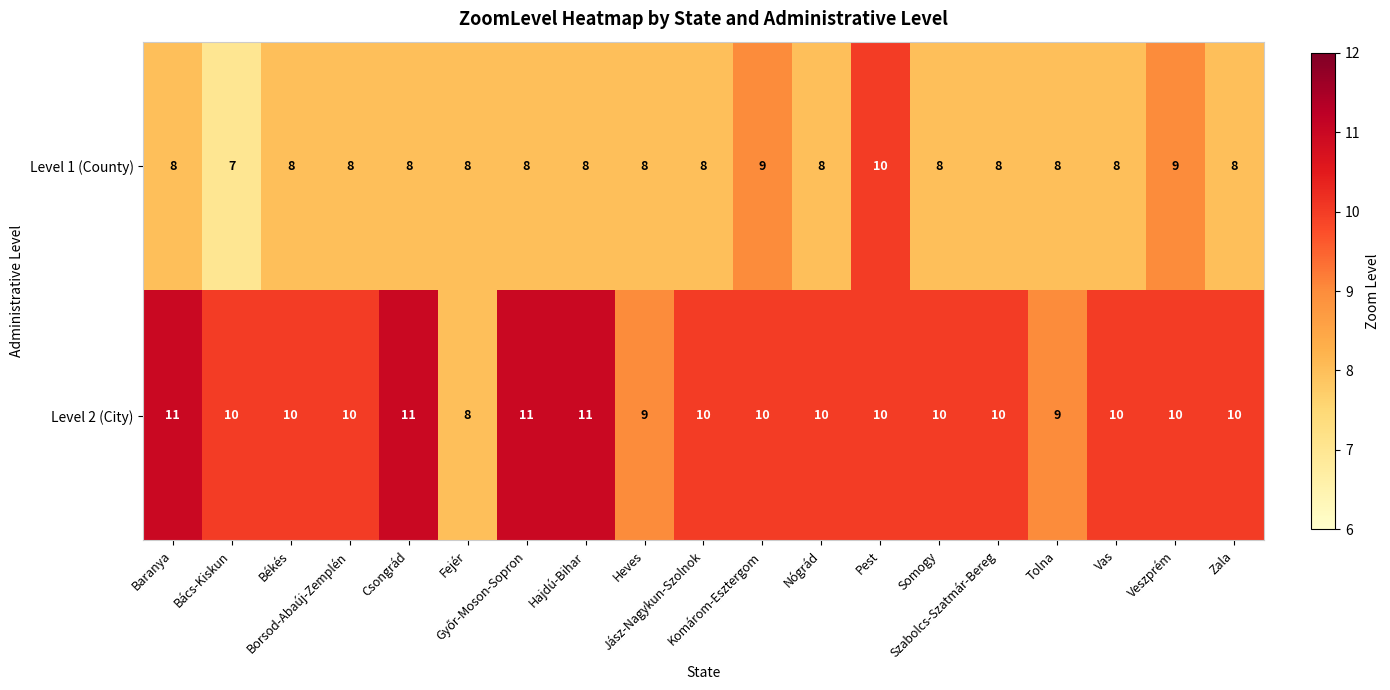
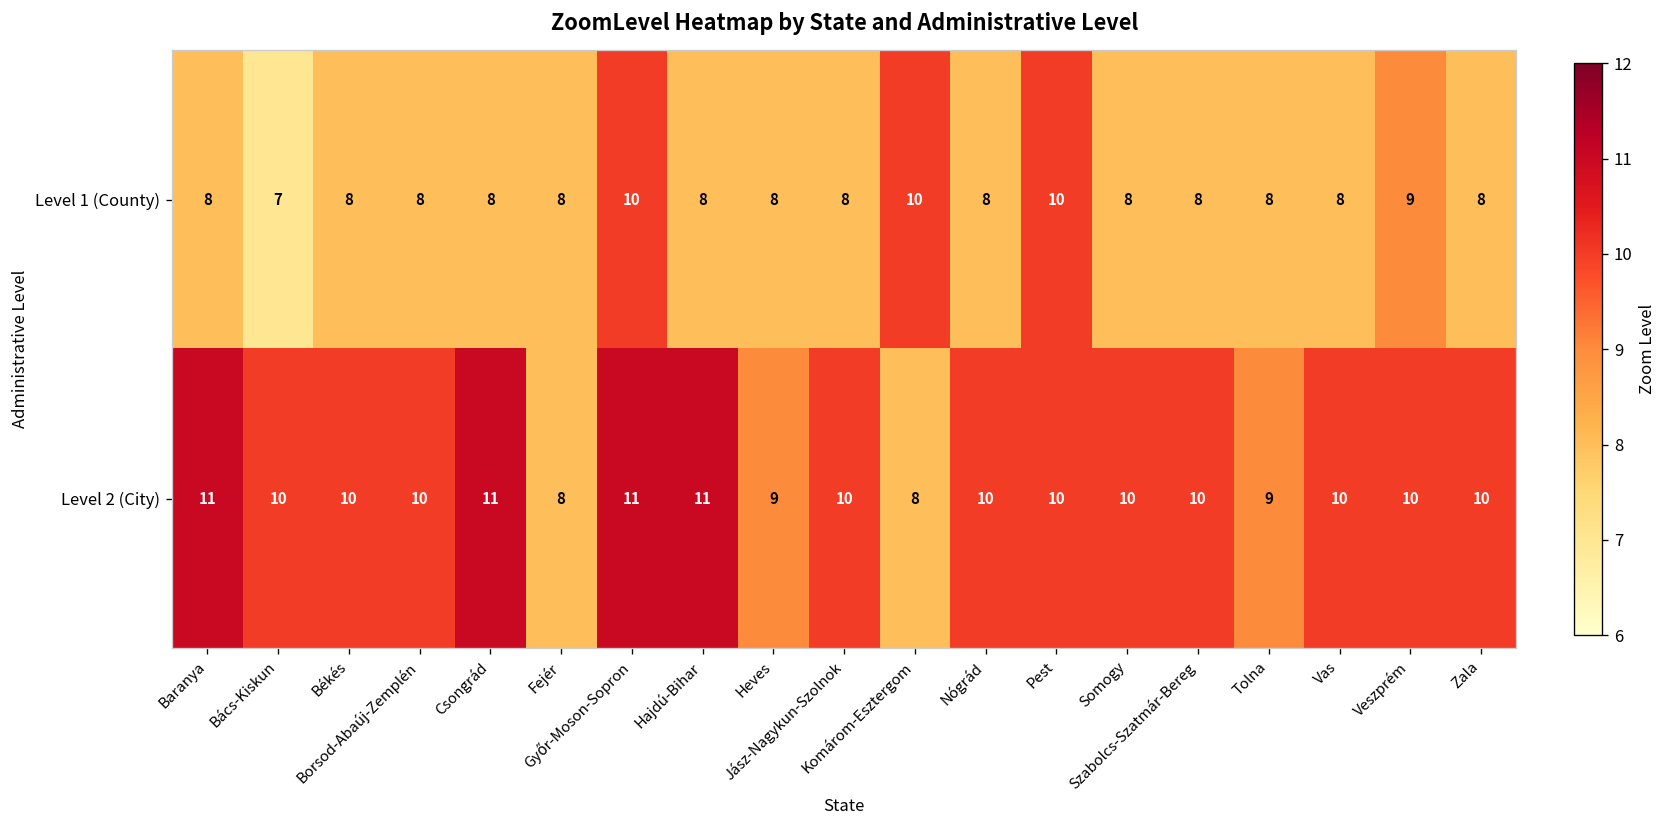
  {
    "Level 1 (County)": {
      "Baranya": 8,
      "Bács-Kiskun": 7,
      "Békés": 8,
      "Borsod-Abaúj-Zemplén": 8,
      "Csongrád": 8,
      "Fejér": 8,
-     "Győr-Moson-Sopron": 8,
+     "Győr-Moson-Sopron": 10,
      "Hajdú-Bihar": 8,
      "Heves": 8,
      "Jász-Nagykun-Szolnok": 8,
-     "Komárom-Esztergom": 9,
+     "Komárom-Esztergom": 10,
      "Nógrád": 8,
      "Pest": 10,
      "Somogy": 8,
      "Szabolcs-Szatmár-Bereg": 8,
      "Tolna": 8,
      "Vas": 8,
      "Veszprém": 9,
      "Zala": 8
    },
    "Level 2 (City)": {
      "Baranya": 11,
      "Bács-Kiskun": 10,
      "Békés": 10,
      "Borsod-Abaúj-Zemplén": 10,
      "Csongrád": 11,
      "Fejér": 8,
      "Győr-Moson-Sopron": 11,
      "Hajdú-Bihar": 11,
      "Heves": 9,
      "Jász-Nagykun-Szolnok": 10,
-     "Komárom-Esztergom": 10,
+     "Komárom-Esztergom": 8,
      "Nógrád": 10,
      "Pest": 10,
      "Somogy": 10,
      "Szabolcs-Szatmár-Bereg": 10,
      "Tolna": 9,
      "Vas": 10,
      "Veszprém": 10,
      "Zala": 10
    }
  }
